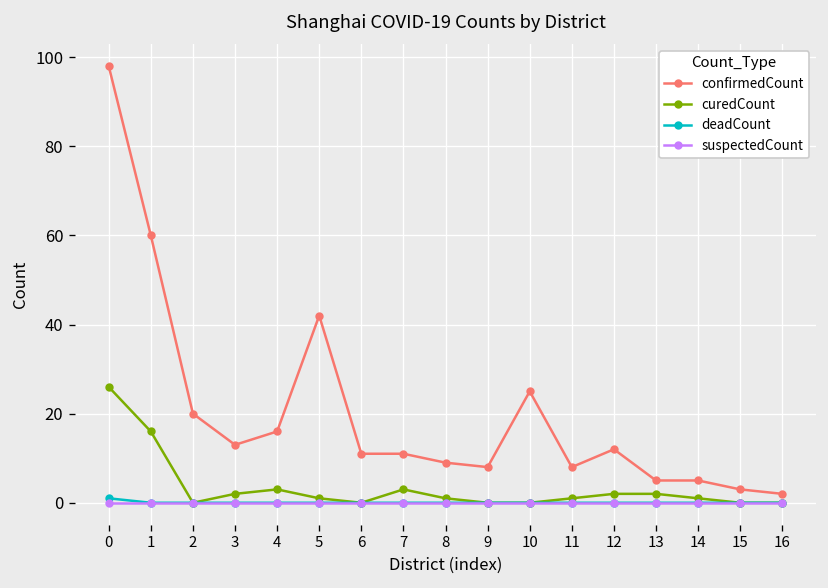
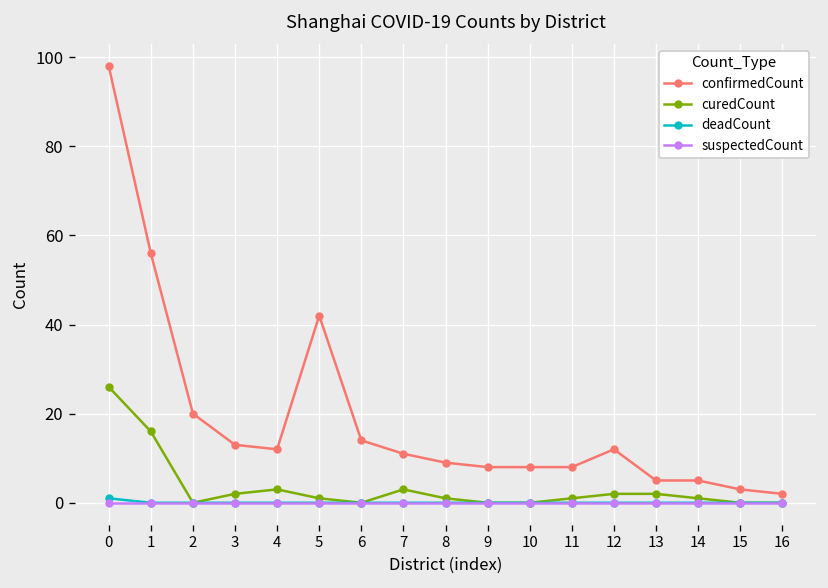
  {
    "confirmedCount": {
      "0": 98,
-     "1": 60,
+     "1": 56,
      "2": 20,
      "3": 13,
-     "4": 16,
+     "4": 12,
      "5": 42,
-     "6": 11,
+     "6": 14,
      "7": 11,
      "8": 9,
      "9": 8,
-     "10": 25,
+     "10": 8,
      "11": 8,
      "12": 12,
      "13": 5,
      "14": 5,
      "15": 3,
      "16": 2
    },
    "curedCount": {
      "0": 26,
      "1": 16,
      "3": 2,
      "4": 3,
      "5": 1,
      "7": 3,
      "8": 1,
      "11": 1,
      "12": 2,
      "13": 2,
      "14": 1
    },
    "deadCount": {
      "0": 1
    },
    "suspectedCount": {
      "0": 0
    }
  }
